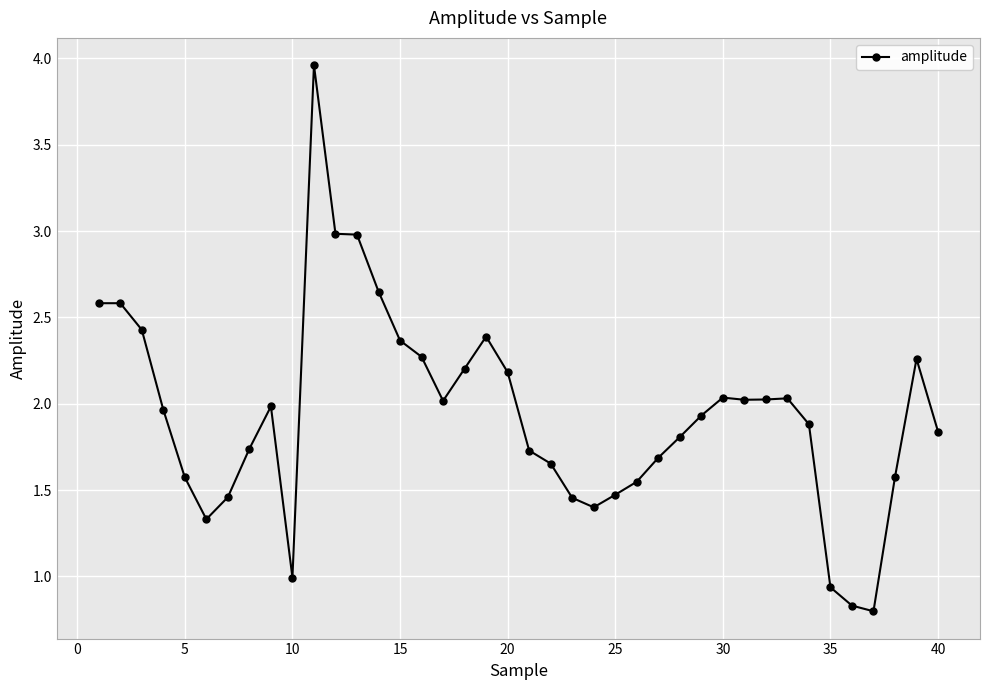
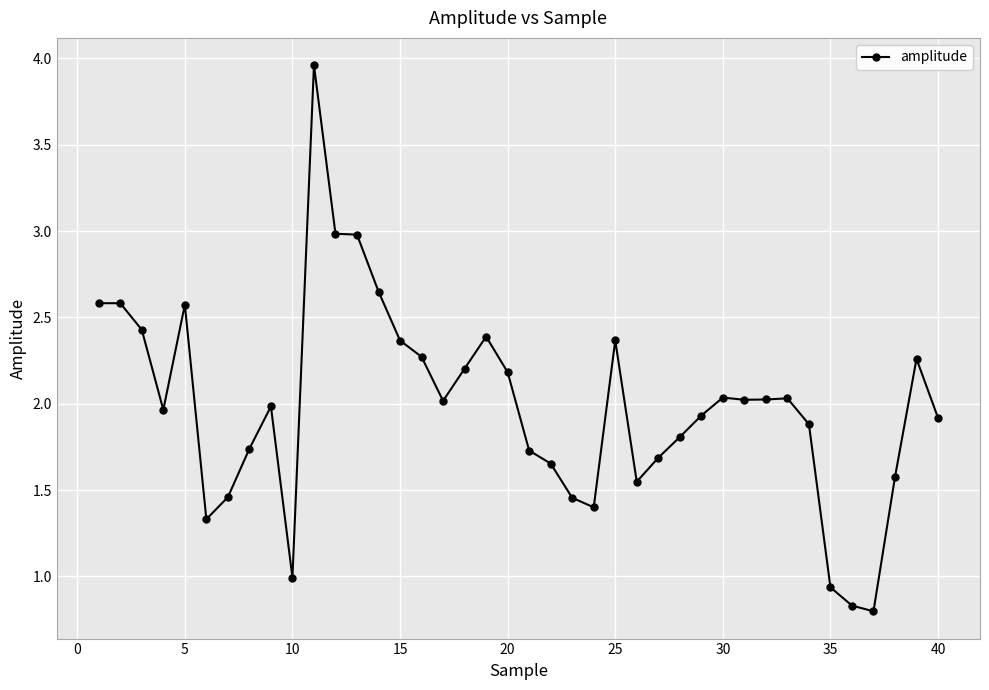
  {
-   "5": 1.57,
+   "5": 2.57,
    "10": 0.99,
    "15": 2.37,
    "20": 2.18,
-   "25": 1.47,
+   "25": 2.37,
    "30": 2.04,
    "35": 0.94,
-   "40": 1.84
+   "40": 1.92
  }
